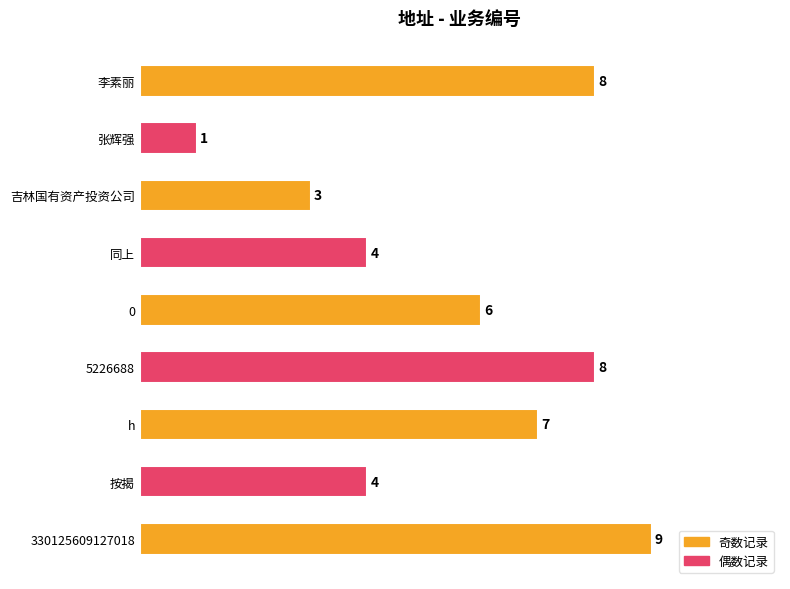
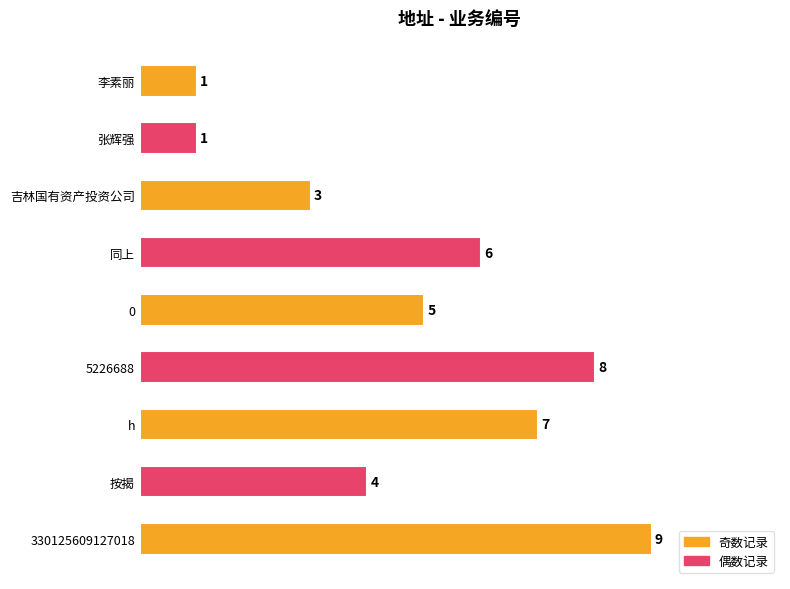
  {
-   "李素丽": 8,
+   "李素丽": 1,
    "张辉强": 1,
    "吉林国有资产投资公司": 3,
-   "同上": 4,
-   "0": 6,
+   "同上": 6,
+   "0": 5,
    "5226688": 8,
    "h": 7,
    "按揭": 4,
    "330125609127018": 9
  }
